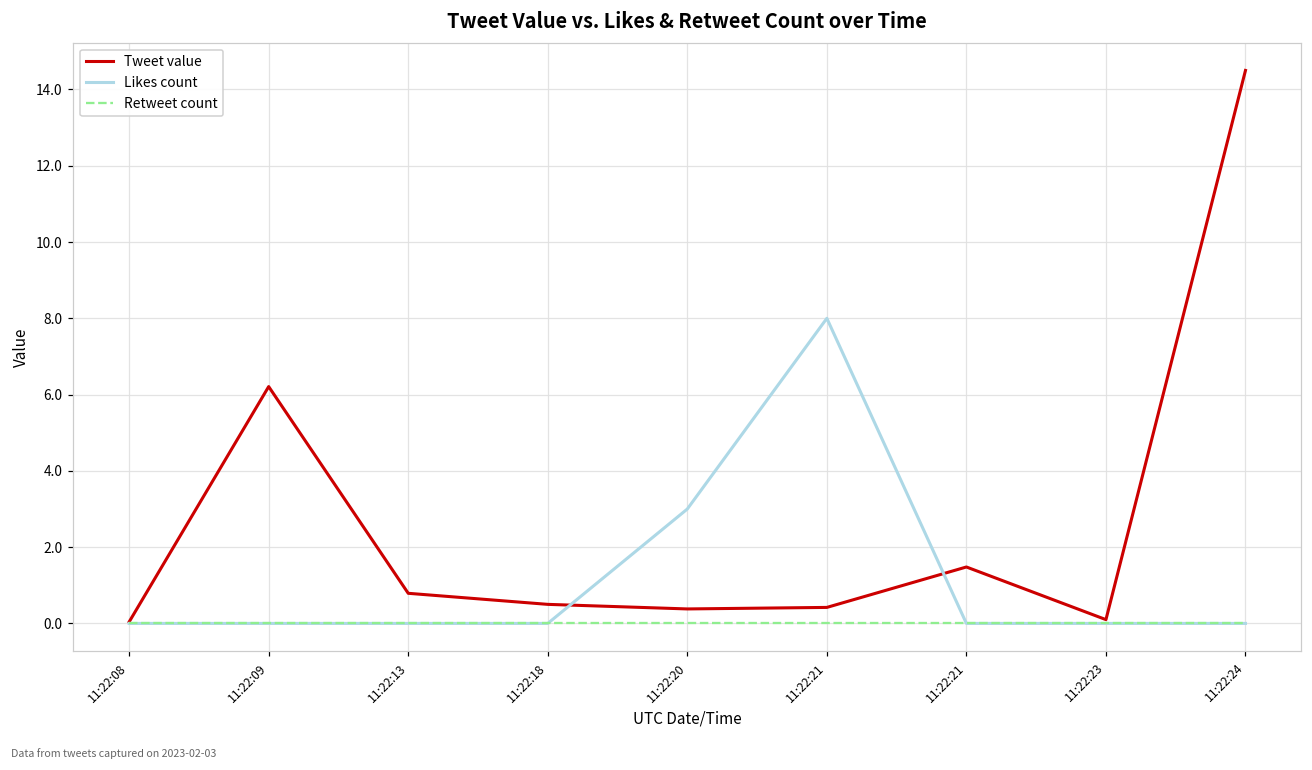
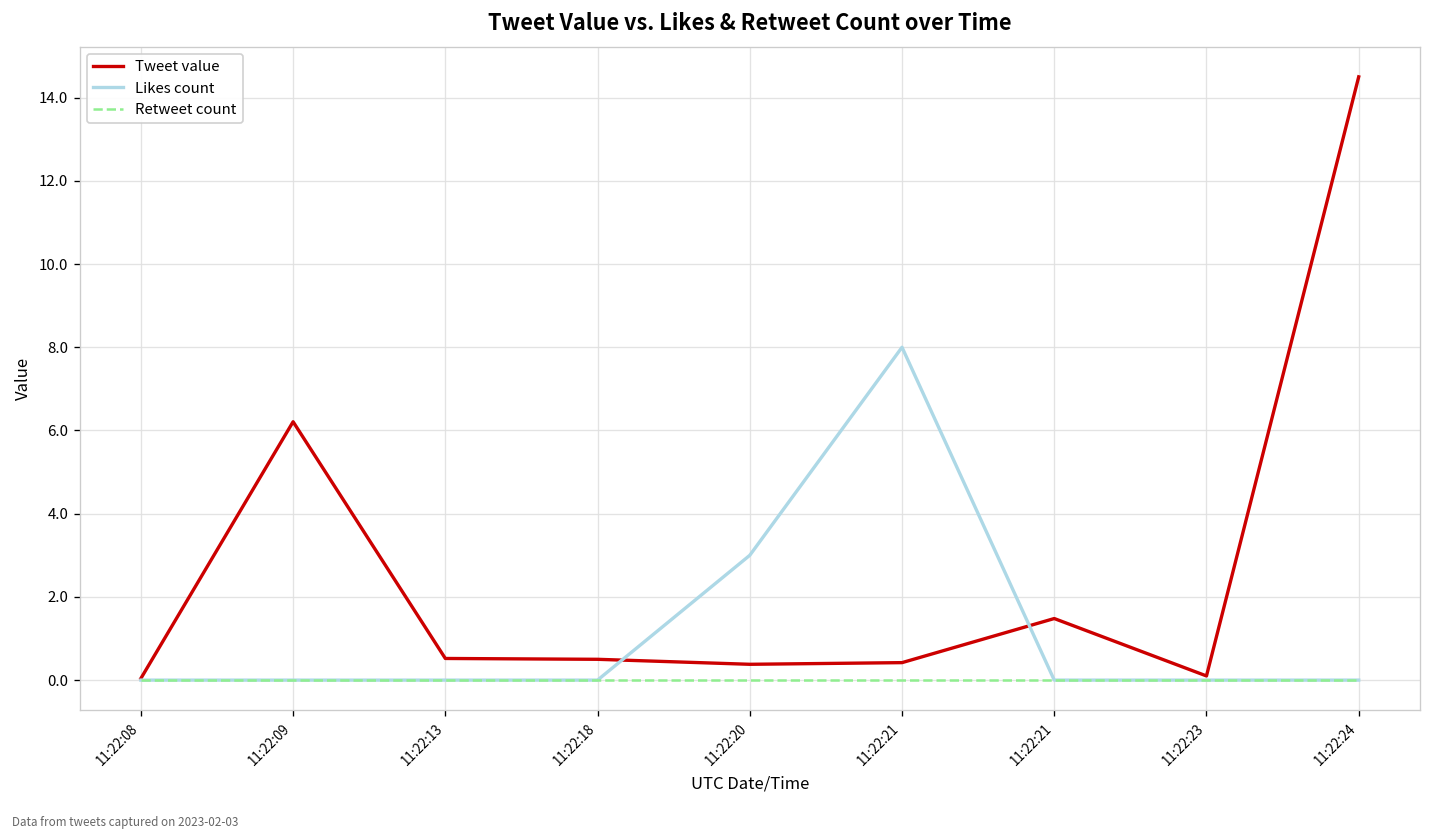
  {
    "Tweet value": {
      "11:22:09": 6.2,
-     "11:22:13": 0.8,
+     "11:22:13": 0.5,
      "11:22:18": 0.5,
      "11:22:20": 0.4,
      "11:22:23": 0.1,
      "11:22:24": 14.5
    },
    "Likes count": {
      "11:22:20": 3.0
    },
    "Retweet count": {
      "11:22:20": 0.0
    }
  }
